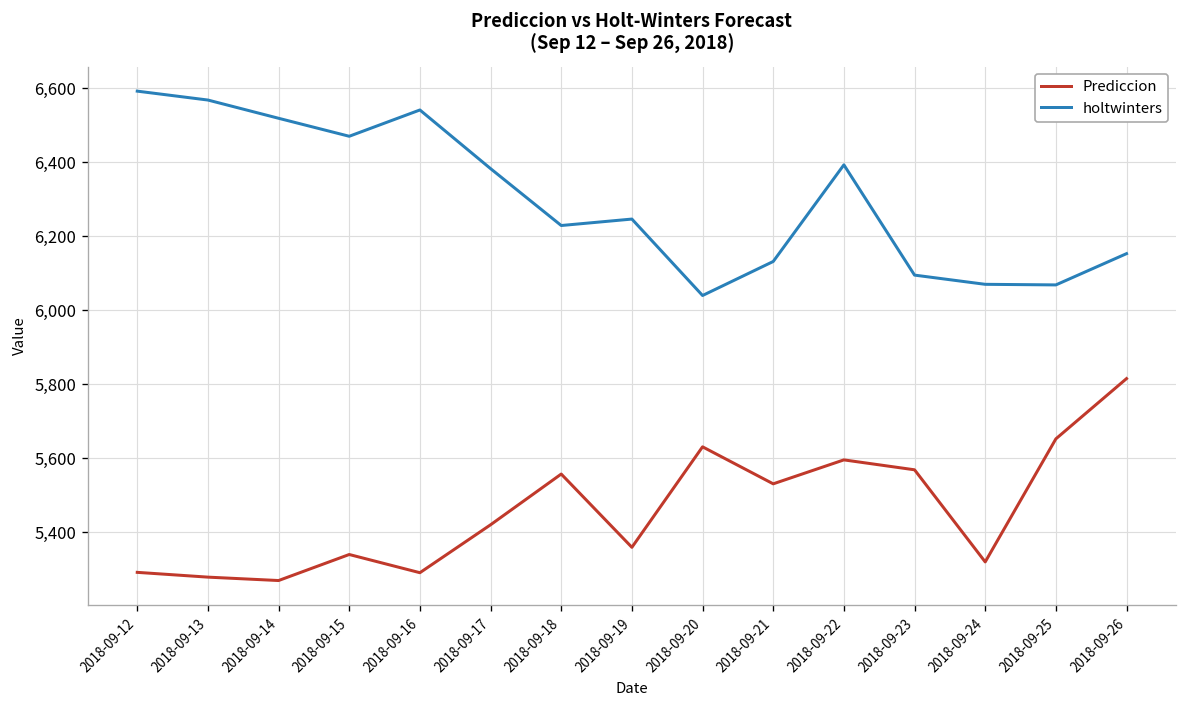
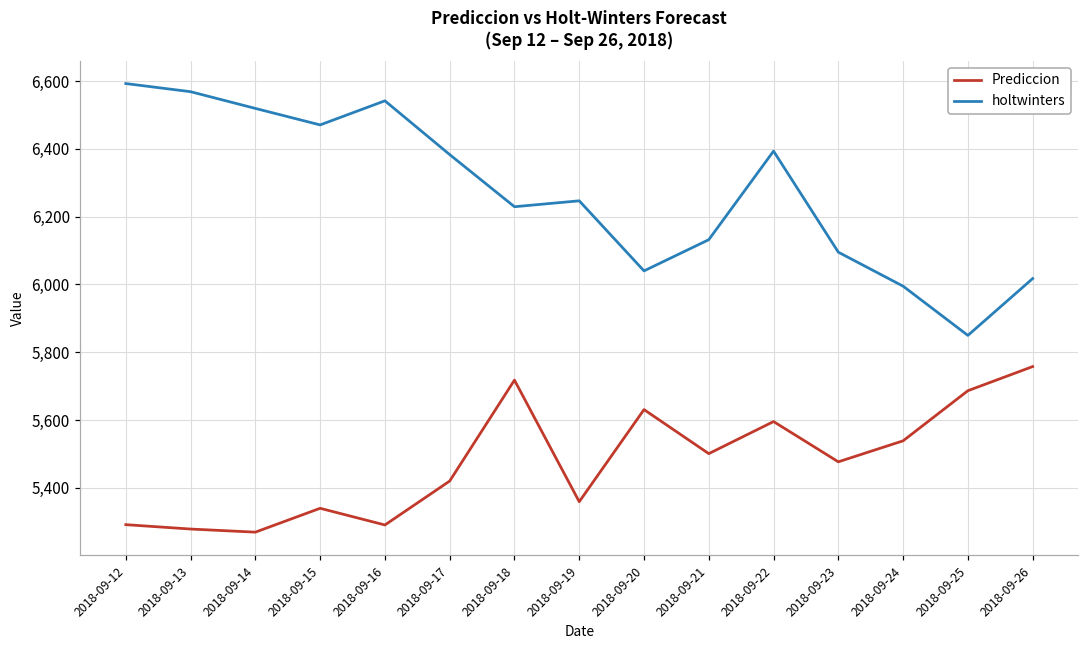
  {
    "Prediccion": {
      "2018-09-12": "5,290",
      "2018-09-13": "5,280",
      "2018-09-14": "5,270",
      "2018-09-15": "5,340",
      "2018-09-16": "5,290",
      "2018-09-17": "5,420",
-     "2018-09-18": "5,560",
+     "2018-09-18": "5,720",
      "2018-09-19": "5,360",
      "2018-09-20": "5,630",
-     "2018-09-21": "5,530",
+     "2018-09-21": "5,500",
      "2018-09-22": "5,600",
-     "2018-09-23": "5,570",
-     "2018-09-24": "5,320",
-     "2018-09-25": "5,650",
-     "2018-09-26": "5,820"
+     "2018-09-23": "5,480",
+     "2018-09-24": "5,540",
+     "2018-09-25": "5,690",
+     "2018-09-26": "5,760"
    },
    "holtwinters": {
      "2018-09-12": "6,590",
      "2018-09-13": "6,570",
      "2018-09-14": "6,520",
      "2018-09-15": "6,470",
      "2018-09-16": "6,540",
      "2018-09-17": "6,380",
      "2018-09-18": "6,230",
      "2018-09-19": "6,250",
      "2018-09-20": "6,040",
      "2018-09-21": "6,130",
      "2018-09-22": "6,390",
      "2018-09-23": "6,100",
-     "2018-09-24": "6,070",
-     "2018-09-25": "6,070",
-     "2018-09-26": "6,150"
+     "2018-09-24": "5,990",
+     "2018-09-25": "5,850",
+     "2018-09-26": "6,020"
    }
  }
